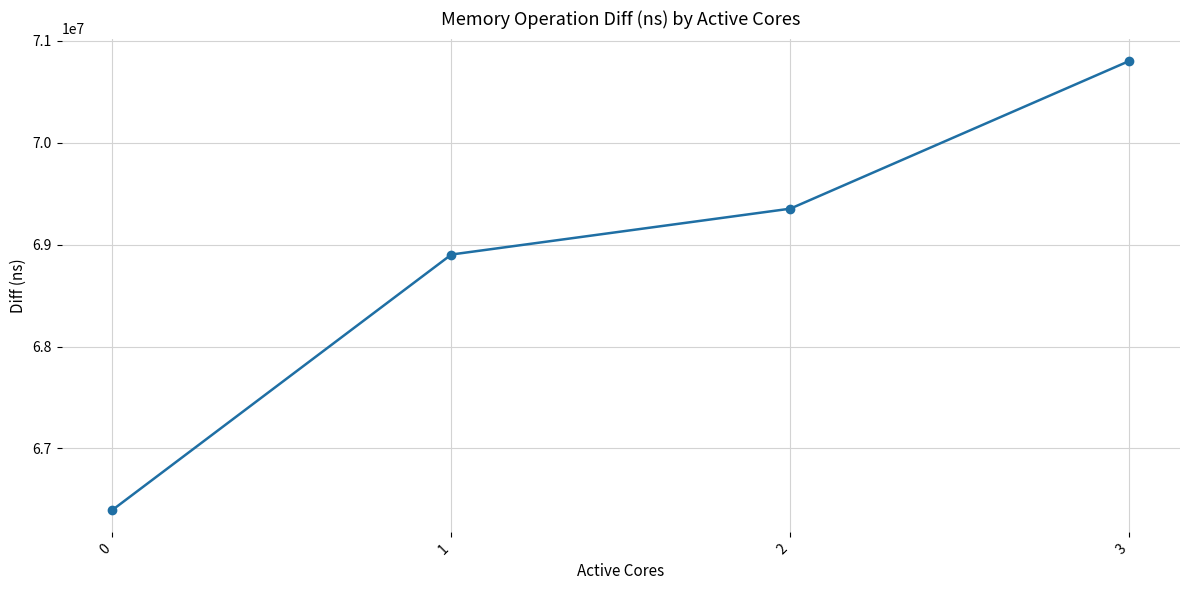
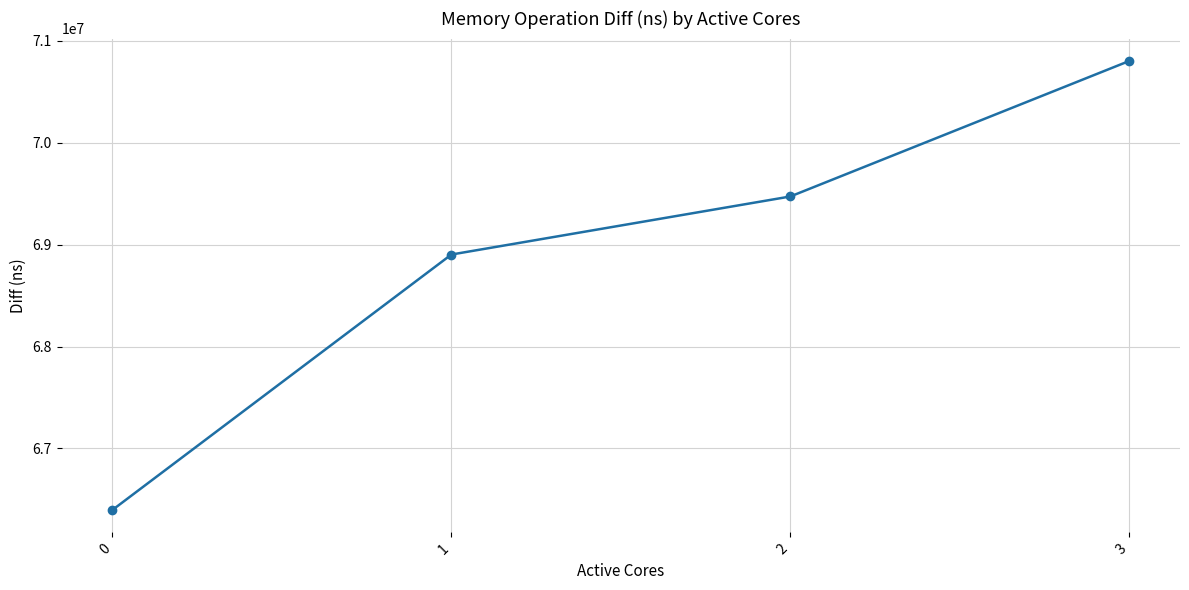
  {
    "0": 66400000,
    "1": 68900000,
-   "2": 69350000,
+   "2": 69470000,
    "3": 70800000
  }
